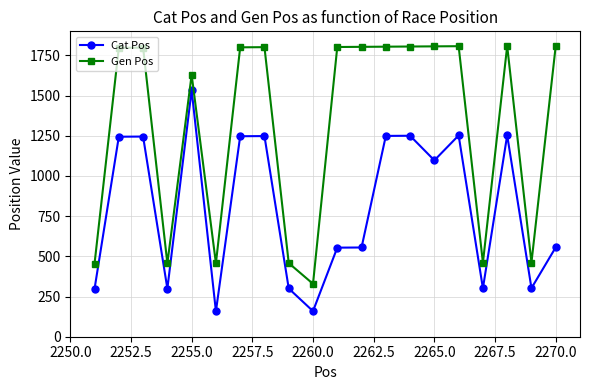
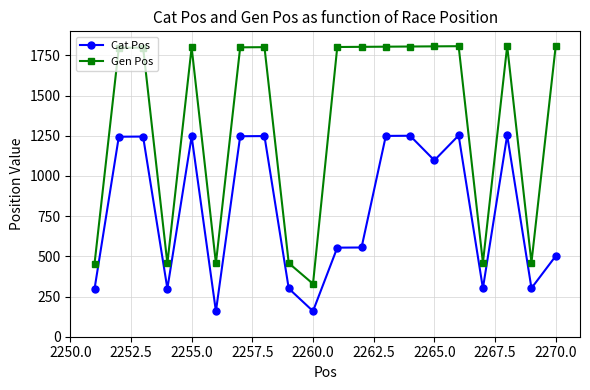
  {
    "Cat Pos": {
-     "2255.0": 1530,
+     "2255.0": 1250,
      "2260.0": 160,
      "2265.0": 1100,
-     "2270.0": 560
+     "2270.0": 500
    },
    "Gen Pos": {
-     "2255.0": 1630,
+     "2255.0": 1800,
      "2260.0": 330,
      "2265.0": 1810,
      "2270.0": 1810
    }
  }
